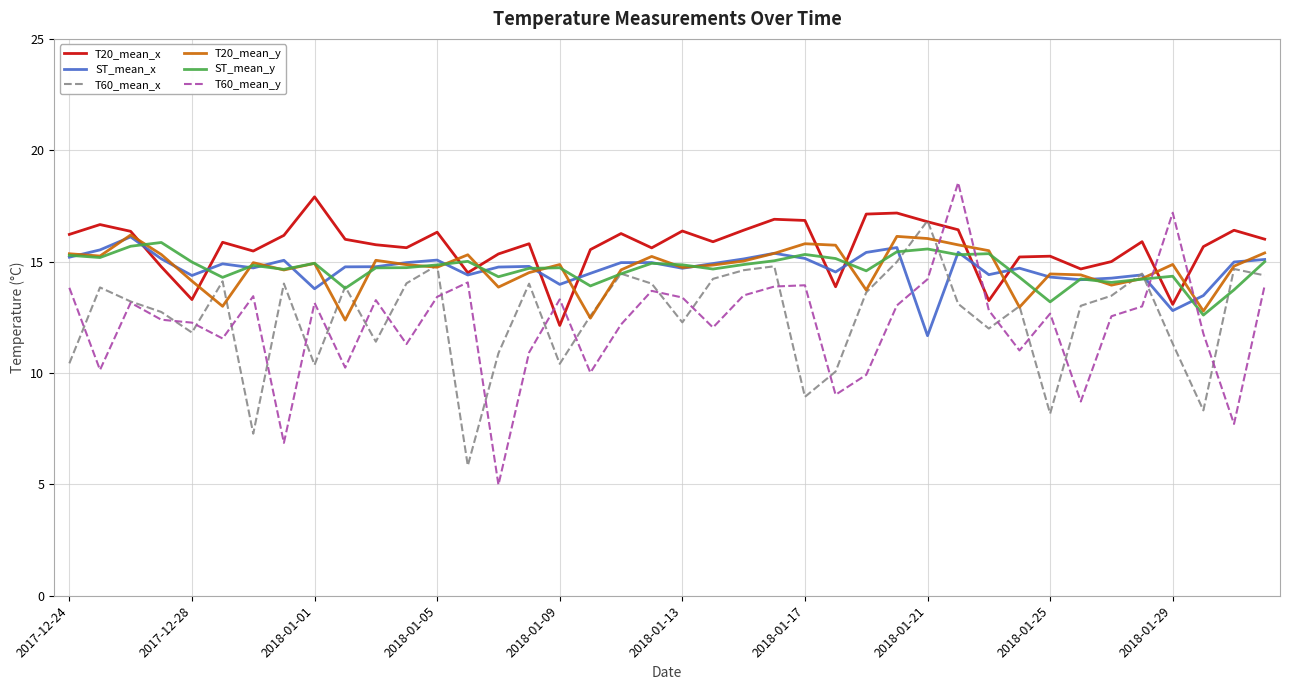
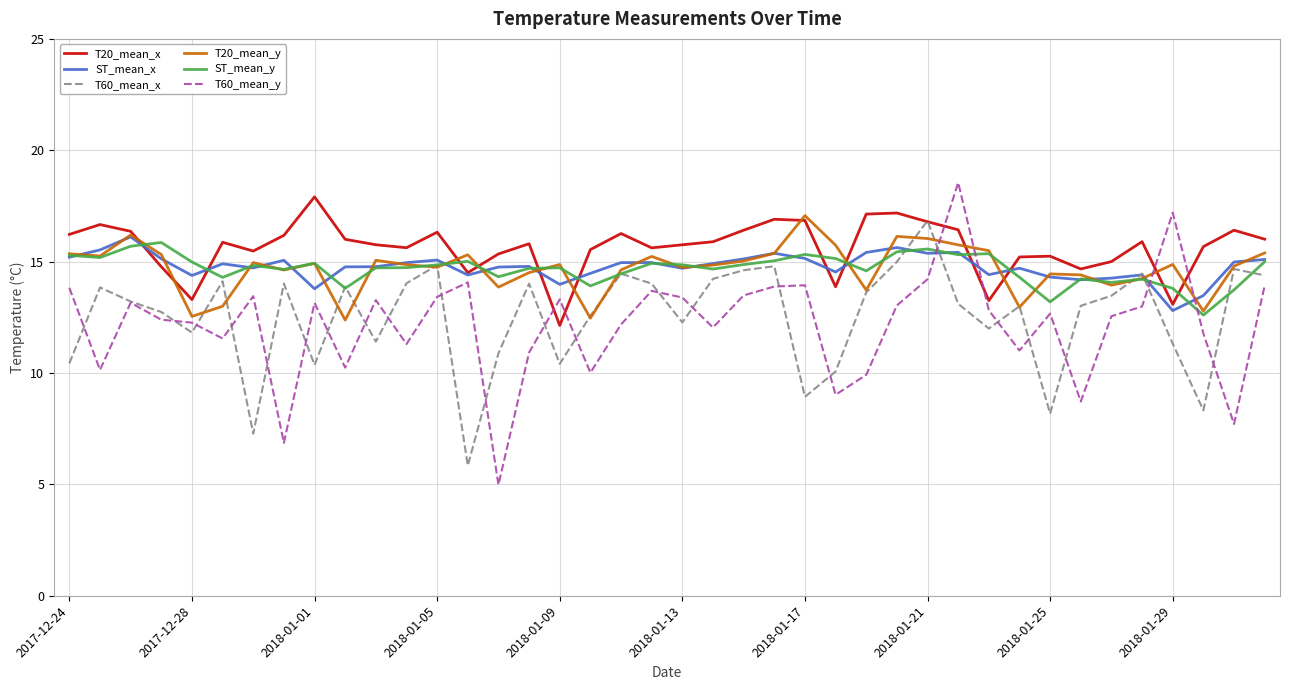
  {
    "T20_mean_x": {
      "2017-12-24": 16.2,
      "2017-12-28": 13.3,
      "2018-01-01": 17.9,
      "2018-01-05": 16.3,
      "2018-01-09": 12.1,
-     "2018-01-13": 16.4,
+     "2018-01-13": 15.8,
      "2018-01-17": 16.8,
      "2018-01-25": 15.2,
      "2018-01-29": 13.1
    },
    "ST_mean_x": {
      "2017-12-28": 14.4,
      "2018-01-01": 13.8,
      "2018-01-05": 15.1,
      "2018-01-09": 14.0,
      "2018-01-17": 15.1,
-     "2018-01-21": 11.7,
+     "2018-01-21": 15.4,
      "2018-01-25": 14.3,
      "2018-01-29": 12.8
    },
    "T60_mean_x": {
      "2017-12-24": 10.4,
      "2017-12-28": 11.8,
      "2018-01-01": 10.4,
      "2018-01-09": 10.4,
      "2018-01-13": 12.3,
      "2018-01-17": 8.9,
      "2018-01-25": 8.2,
      "2018-01-29": 11.3
    },
    "T20_mean_y": {
-     "2017-12-28": 14.1,
+     "2017-12-28": 12.5,
      "2018-01-09": 14.9,
-     "2018-01-17": 15.8,
+     "2018-01-17": 17.1,
      "2018-01-21": 16.0,
      "2018-01-25": 14.4,
      "2018-01-29": 14.9
    },
    "ST_mean_y": {
      "2017-12-28": 15.0,
      "2018-01-09": 14.7,
      "2018-01-13": 14.9,
      "2018-01-17": 15.3,
      "2018-01-21": 15.6,
      "2018-01-25": 13.2,
-     "2018-01-29": 14.3
+     "2018-01-29": 13.8
    },
    "T60_mean_y": {
      "2017-12-24": 13.8,
      "2017-12-28": 12.3,
      "2018-01-01": 13.1,
      "2018-01-05": 13.4,
      "2018-01-09": 13.3,
      "2018-01-13": 13.4,
      "2018-01-17": 13.9,
      "2018-01-21": 14.2,
      "2018-01-25": 12.7,
      "2018-01-29": 17.2
    }
  }
